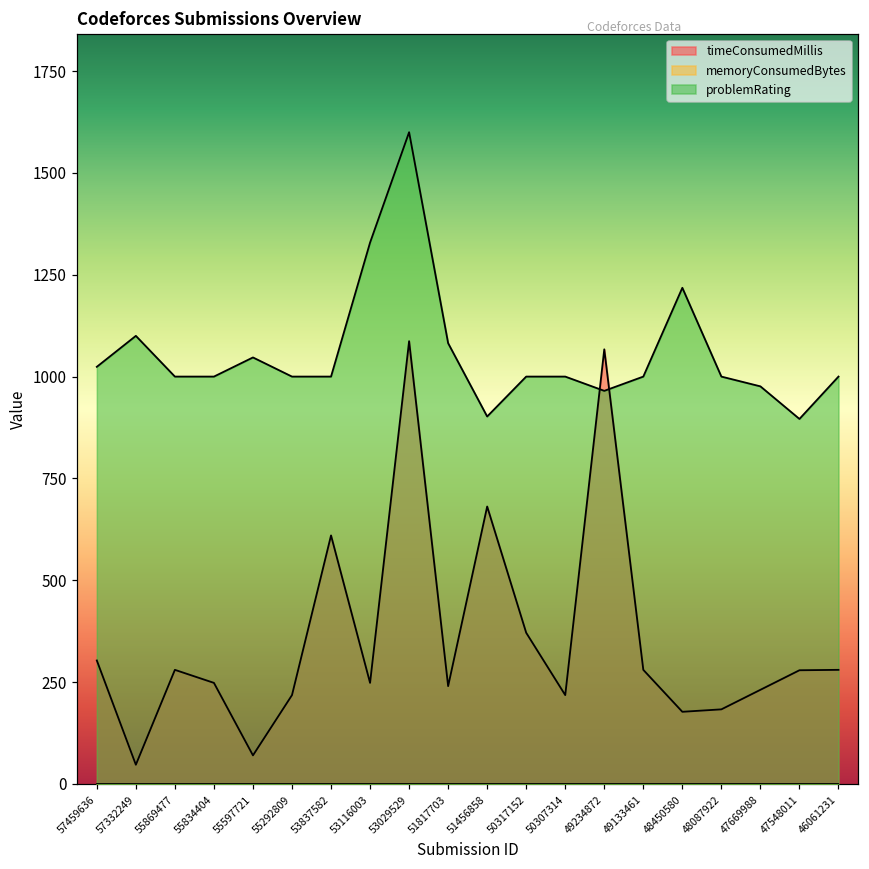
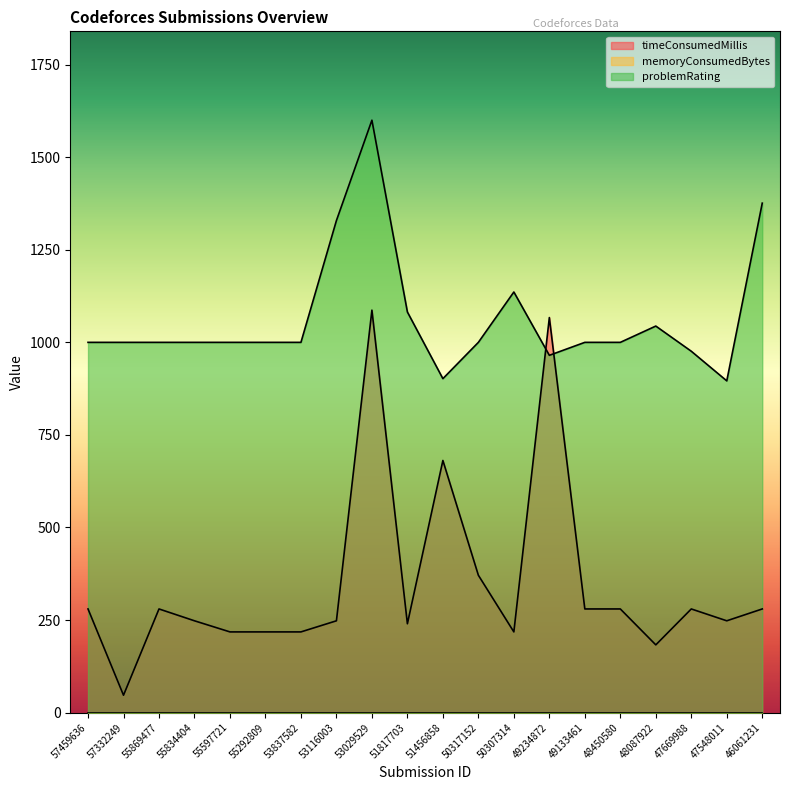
  {
    "timeConsumedMillis": {
-     "57459636": 300,
+     "57459636": 280,
      "57332249": 50,
      "55869477": 280,
      "55834404": 250,
-     "55597721": 70,
+     "55597721": 220,
      "55292809": 220,
-     "53837582": 610,
+     "53837582": 220,
      "53116003": 250,
      "53029529": 1090,
      "51817703": 240,
      "51456858": 680,
      "50317152": 370,
      "50307314": 220,
      "49234872": 1070,
      "49133461": 280,
-     "48450580": 180,
+     "48450580": 280,
      "48087922": 180,
-     "47669988": 230,
-     "47548011": 280,
+     "47669988": 280,
+     "47548011": 250,
      "46061231": 280
    },
    "memoryConsumedBytes": {
      "57459636": 0,
      "57332249": 0,
      "55869477": 0,
      "55834404": 0,
      "55597721": 0,
      "55292809": 0,
      "53837582": 0,
      "53116003": 0,
      "53029529": 0,
      "51817703": 0,
      "51456858": 0,
      "50317152": 0,
      "50307314": 0,
      "49234872": 0,
      "49133461": 0,
      "48450580": 0,
      "48087922": 0,
      "47669988": 0,
      "47548011": 0,
      "46061231": 0
    },
    "problemRating": {
-     "57459636": 1020,
-     "57332249": 1100,
+     "57459636": 1000,
+     "57332249": 1000,
      "55869477": 1000,
      "55834404": 1000,
-     "55597721": 1050,
+     "55597721": 1000,
      "55292809": 1000,
      "53837582": 1000,
      "53116003": 1330,
      "53029529": 1600,
      "51817703": 1080,
      "51456858": 900,
      "50317152": 1000,
-     "50307314": 1000,
+     "50307314": 1140,
      "49234872": 970,
      "49133461": 1000,
-     "48450580": 1220,
-     "48087922": 1000,
+     "48450580": 1000,
+     "48087922": 1040,
      "47669988": 980,
      "47548011": 900,
-     "46061231": 1000
+     "46061231": 1380
    }
  }
